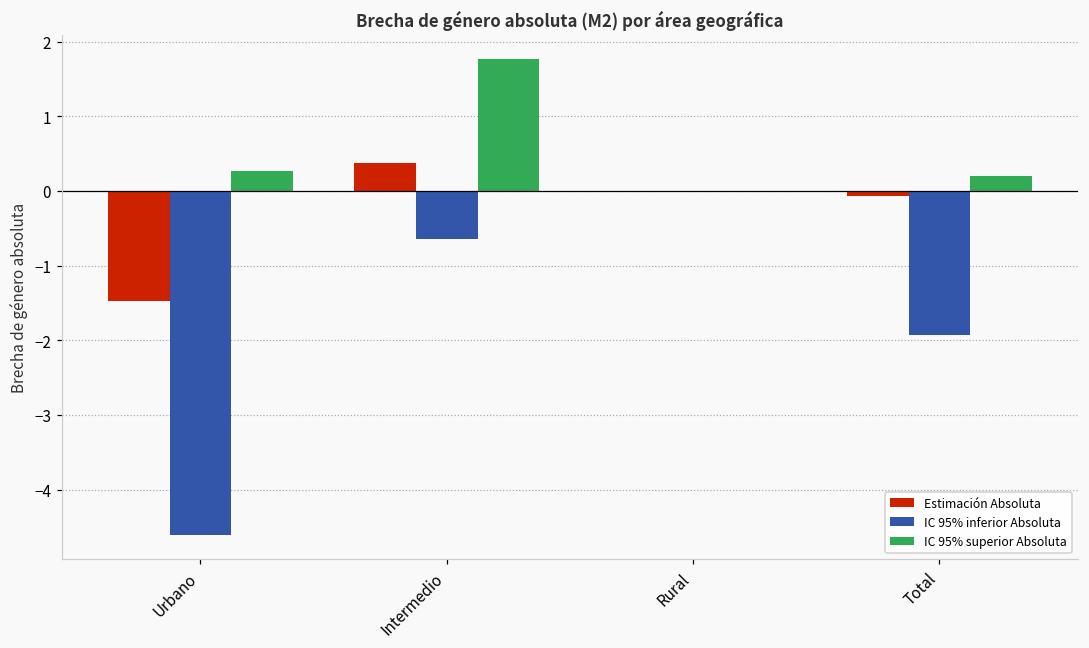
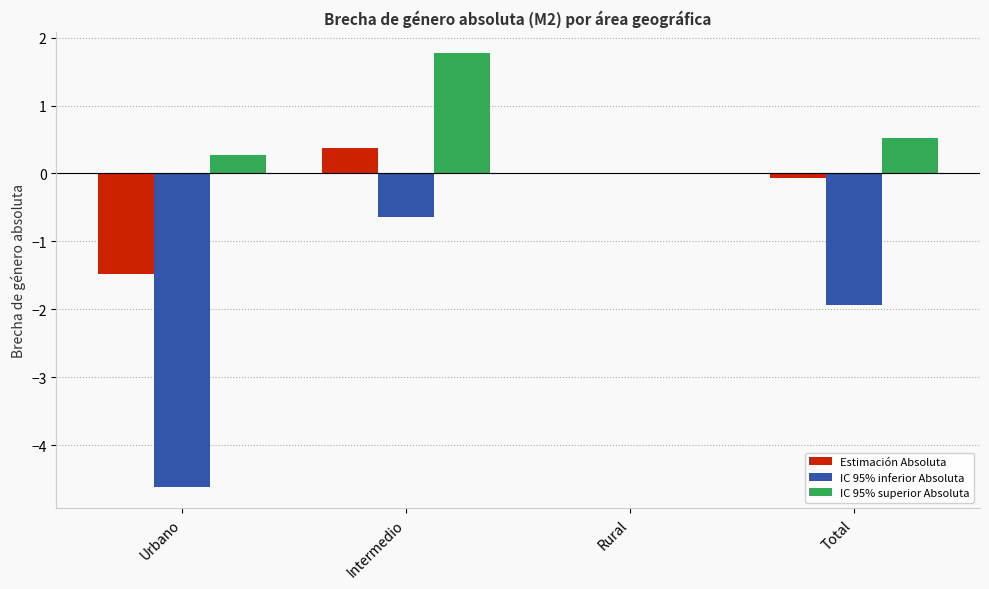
  {
    "Estimación Absoluta": {
      "Urbano": -1.5,
      "Intermedio": 0.4,
      "Rural": 0.0,
      "Total": -0.1
    },
    "IC 95% inferior Absoluta": {
      "Urbano": -4.6,
      "Intermedio": -0.6,
      "Rural": 0.0,
      "Total": -1.9
    },
    "IC 95% superior Absoluta": {
      "Urbano": 0.3,
      "Intermedio": 1.8,
      "Rural": 0.0,
-     "Total": 0.2
+     "Total": 0.5
    }
  }
